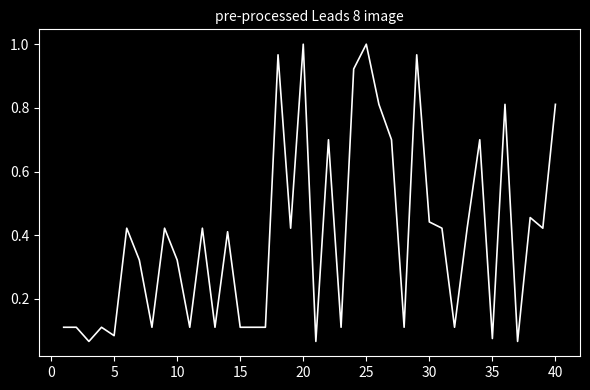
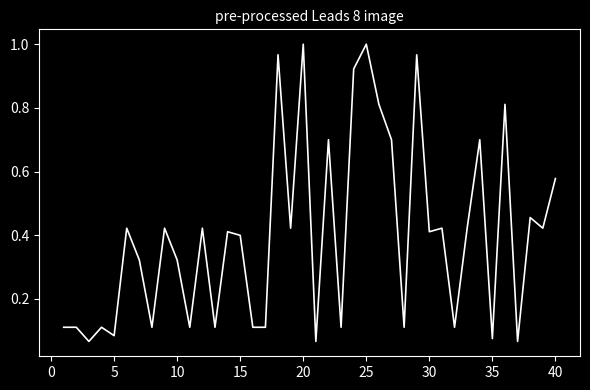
  {
    "5": 0.08,
    "10": 0.32,
-   "15": 0.11,
+   "15": 0.40,
    "20": 1.00,
    "25": 1.00,
-   "30": 0.44,
+   "30": 0.41,
    "35": 0.08,
-   "40": 0.81
+   "40": 0.58
  }
